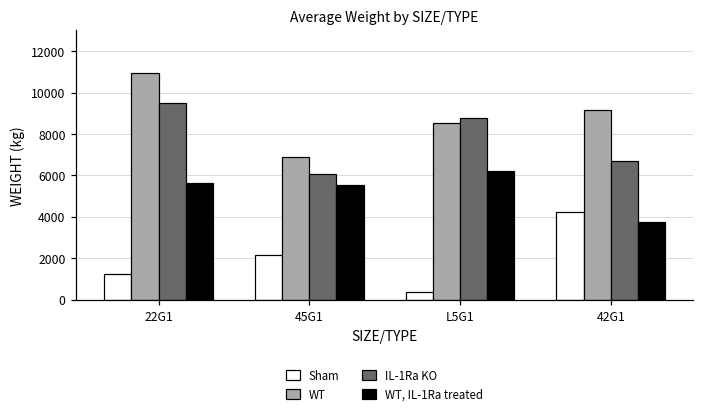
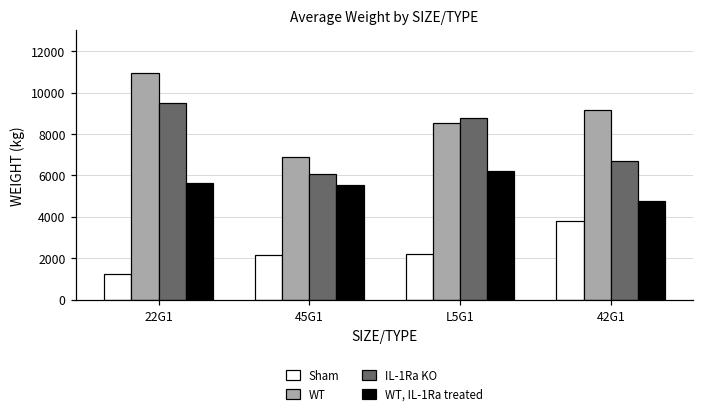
  {
    "Sham": {
      "22G1": 1200,
      "45G1": 2200,
-     "L5G1": 300,
-     "42G1": 4200
+     "L5G1": 2200,
+     "42G1": 3800
    },
    "WT": {
      "22G1": 10900,
      "45G1": 6900,
      "L5G1": 8600,
      "42G1": 9200
    },
    "IL-1Ra KO": {
      "22G1": 9500,
      "45G1": 6100,
      "L5G1": 8800,
      "42G1": 6700
    },
    "WT, IL-1Ra treated": {
      "22G1": 5600,
      "45G1": 5500,
      "L5G1": 6200,
-     "42G1": 3800
+     "42G1": 4800
    }
  }
